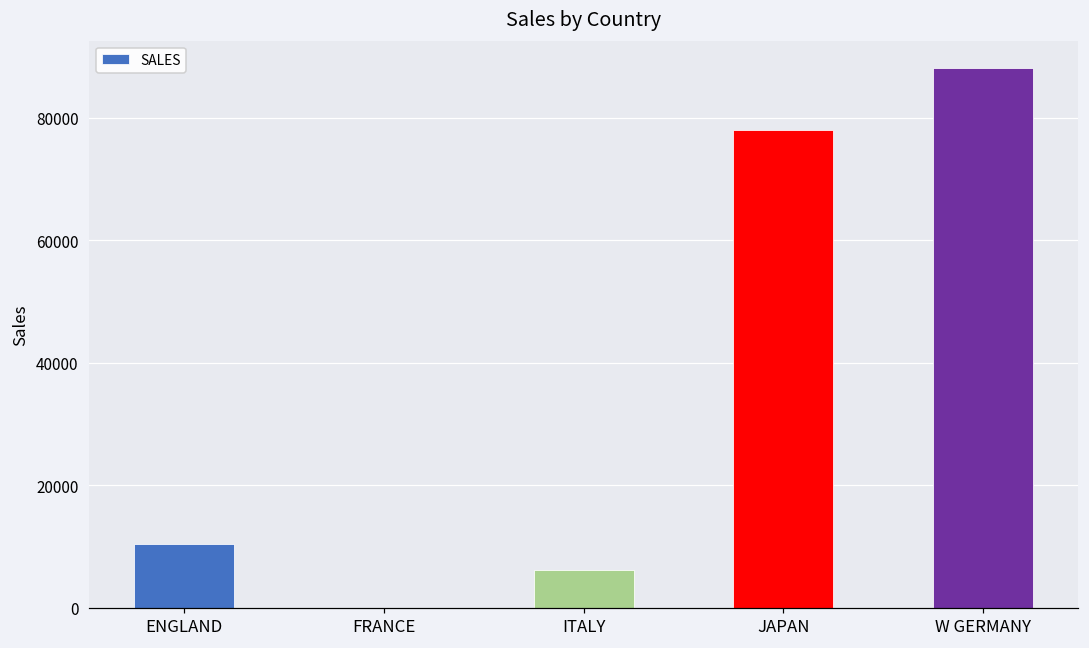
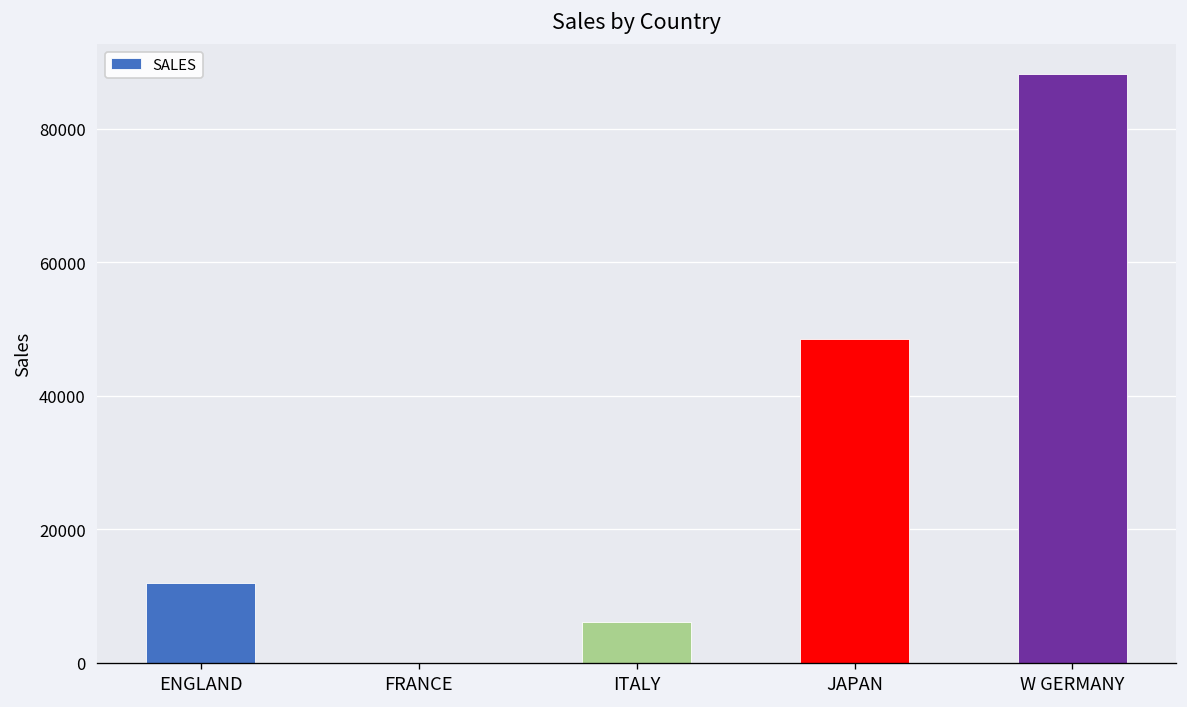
  {
-   "ENGLAND": 10000,
+   "ENGLAND": 12000,
    "FRANCE": 0,
    "ITALY": 6000,
-   "JAPAN": 78000,
+   "JAPAN": 49000,
    "W GERMANY": 88000
  }
